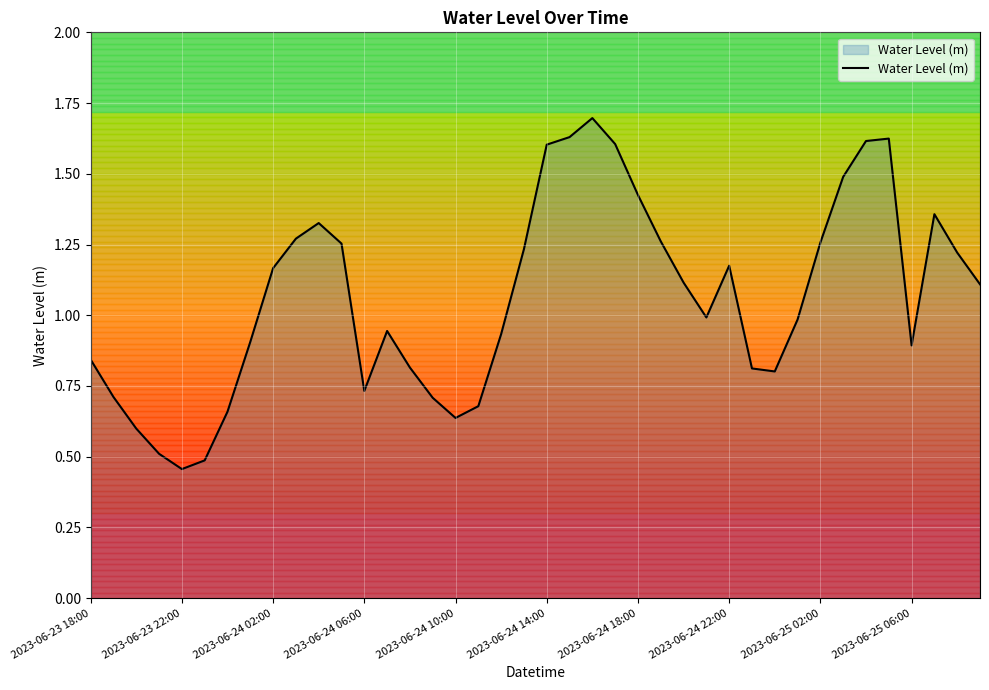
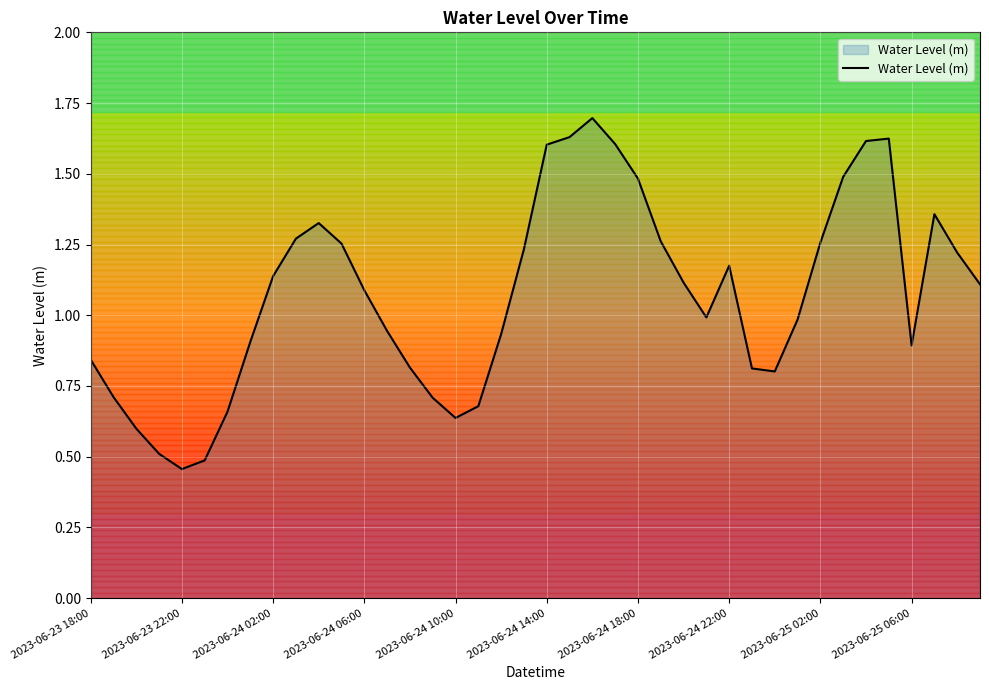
  {
    "2023-06-23 18:00": 0.84,
    "2023-06-23 22:00": 0.46,
-   "2023-06-24 02:00": 1.17,
-   "2023-06-24 06:00": 0.73,
+   "2023-06-24 02:00": 1.14,
+   "2023-06-24 06:00": 1.09,
    "2023-06-24 10:00": 0.64,
    "2023-06-24 14:00": 1.60,
-   "2023-06-24 18:00": 1.43,
+   "2023-06-24 18:00": 1.48,
    "2023-06-24 22:00": 1.18,
    "2023-06-25 02:00": 1.26,
    "2023-06-25 06:00": 0.89
  }
